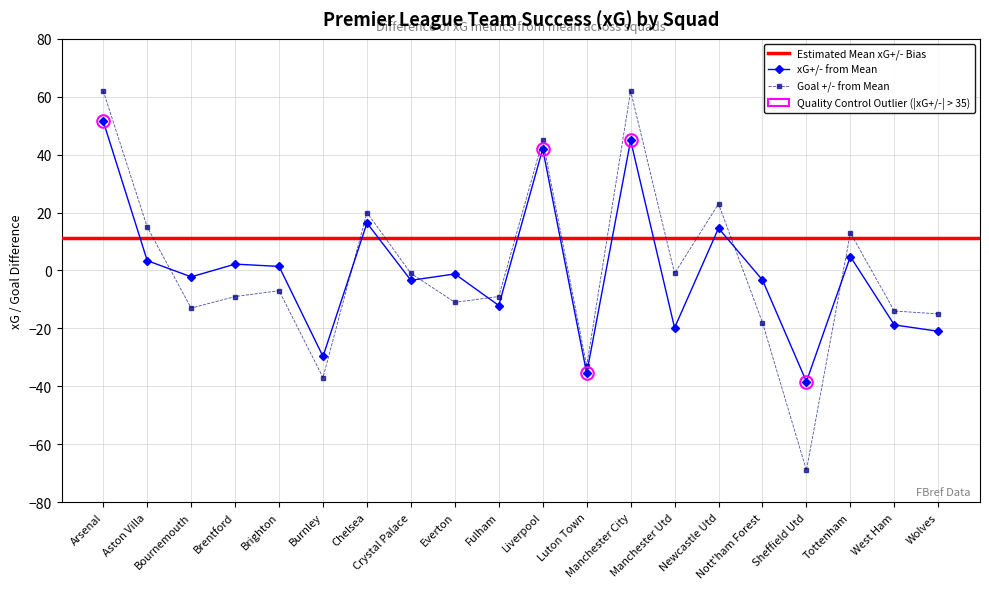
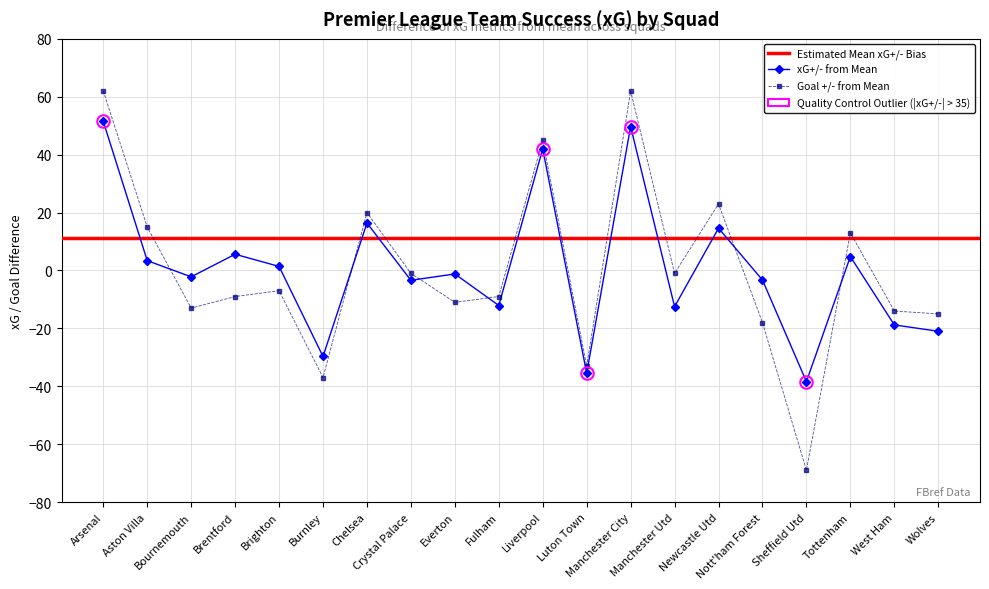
  {
    "xG+/- from Mean": {
      "Aston Villa": 3,
      "Bournemouth": -2,
-     "Brentford": 2,
+     "Brentford": 6,
      "Brighton": 1,
      "Burnley": -30,
      "Chelsea": 16,
      "Crystal Palace": -3,
      "Everton": -1,
      "Fulham": -12,
-     "Manchester City": 45,
-     "Manchester Utd": -20,
+     "Manchester City": 50,
+     "Manchester Utd": -13,
      "Newcastle Utd": 15,
      "Nott'ham Forest": -3,
      "Tottenham": 5,
      "West Ham": -19,
      "Wolves": -21
    },
    "Goal +/- from Mean": {
      "Arsenal": 62,
      "Aston Villa": 15,
      "Bournemouth": -13,
      "Brentford": -9,
      "Brighton": -7,
      "Burnley": -37,
      "Chelsea": 20,
      "Crystal Palace": -1,
      "Everton": -11,
      "Fulham": -9,
      "Liverpool": 45,
      "Luton Town": -33,
      "Manchester City": 62,
      "Manchester Utd": -1,
      "Newcastle Utd": 23,
      "Nott'ham Forest": -18,
      "Sheffield Utd": -69,
      "Tottenham": 13,
      "West Ham": -14,
      "Wolves": -15
    }
  }
